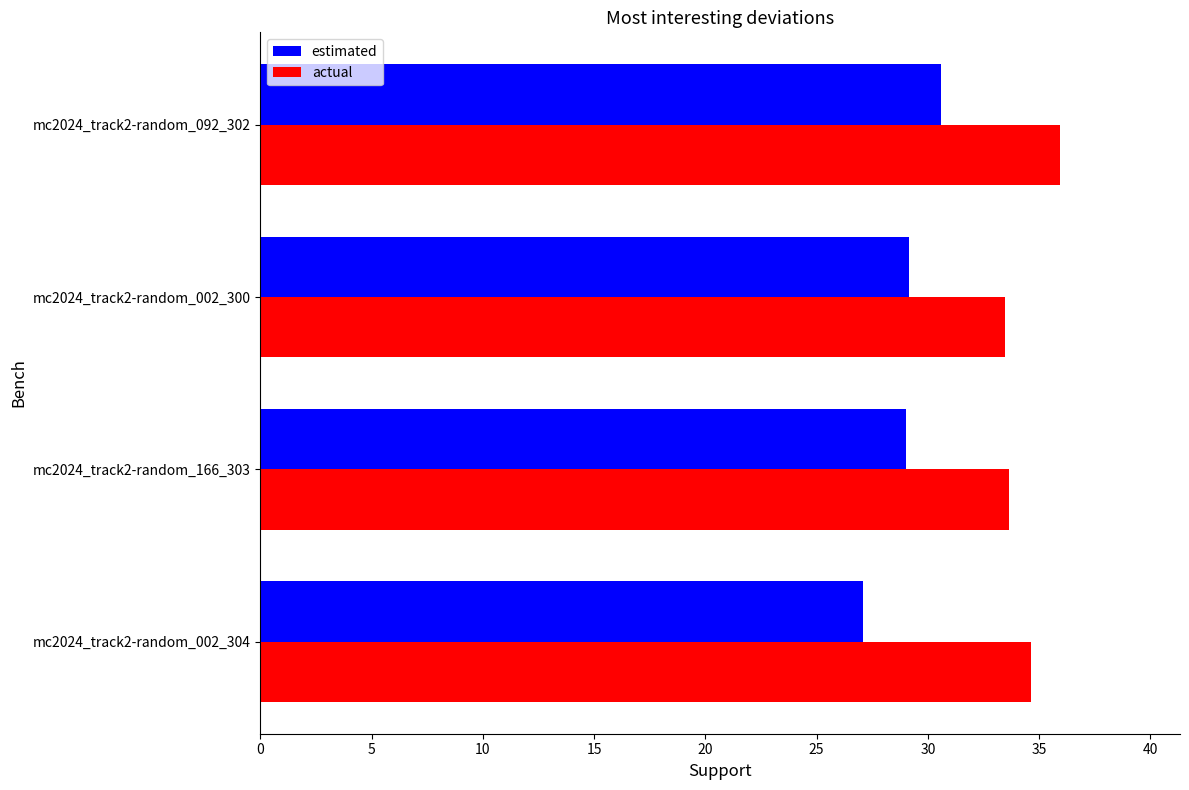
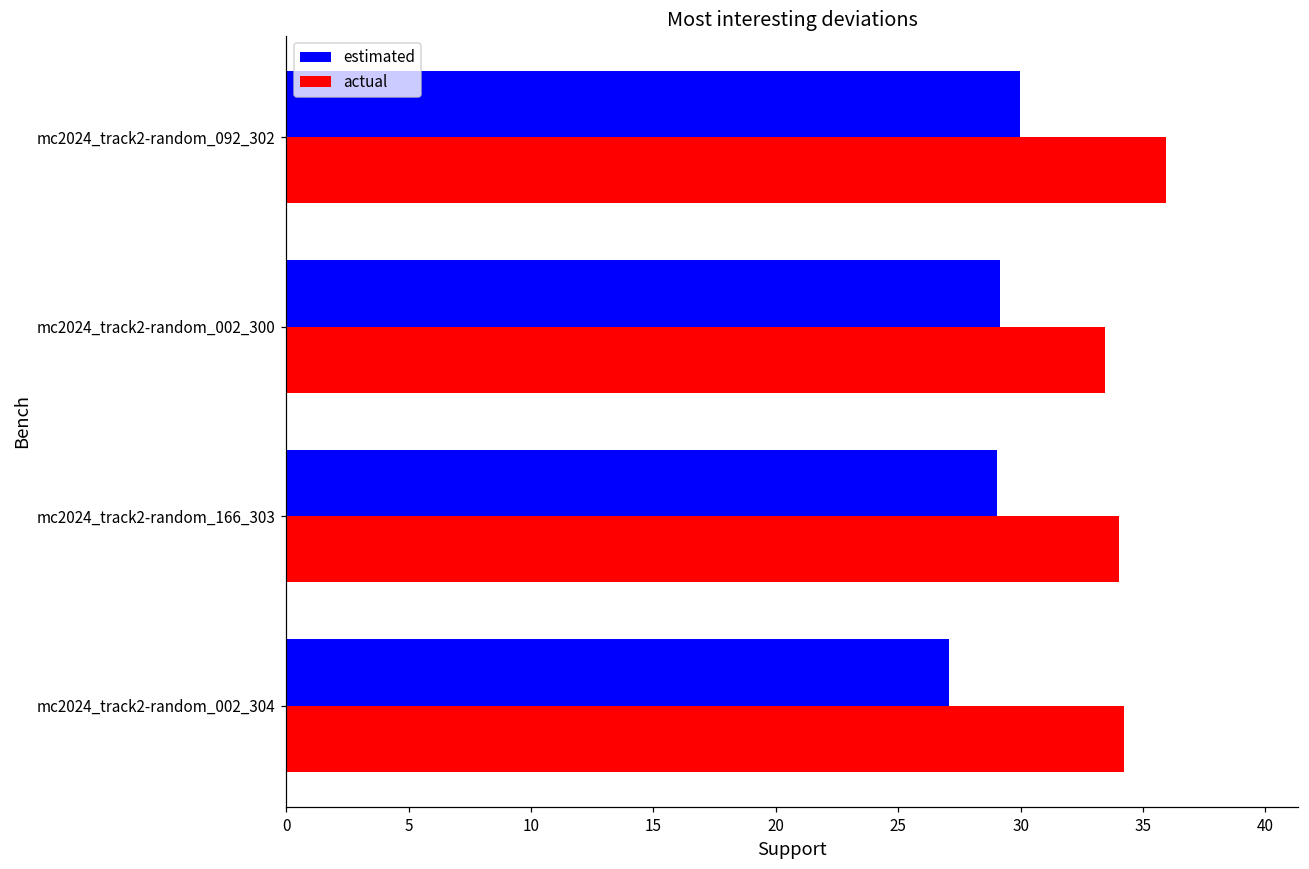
  {
    "estimated": {
-     "mc2024_track2-random_092_302": 30.6,
+     "mc2024_track2-random_092_302": 30.0,
      "mc2024_track2-random_002_300": 29.1,
      "mc2024_track2-random_166_303": 29.0,
      "mc2024_track2-random_002_304": 27.1
    },
    "actual": {
      "mc2024_track2-random_092_302": 35.9,
      "mc2024_track2-random_002_300": 33.5,
-     "mc2024_track2-random_166_303": 33.6,
-     "mc2024_track2-random_002_304": 34.6
+     "mc2024_track2-random_166_303": 34.0,
+     "mc2024_track2-random_002_304": 34.2
    }
  }
